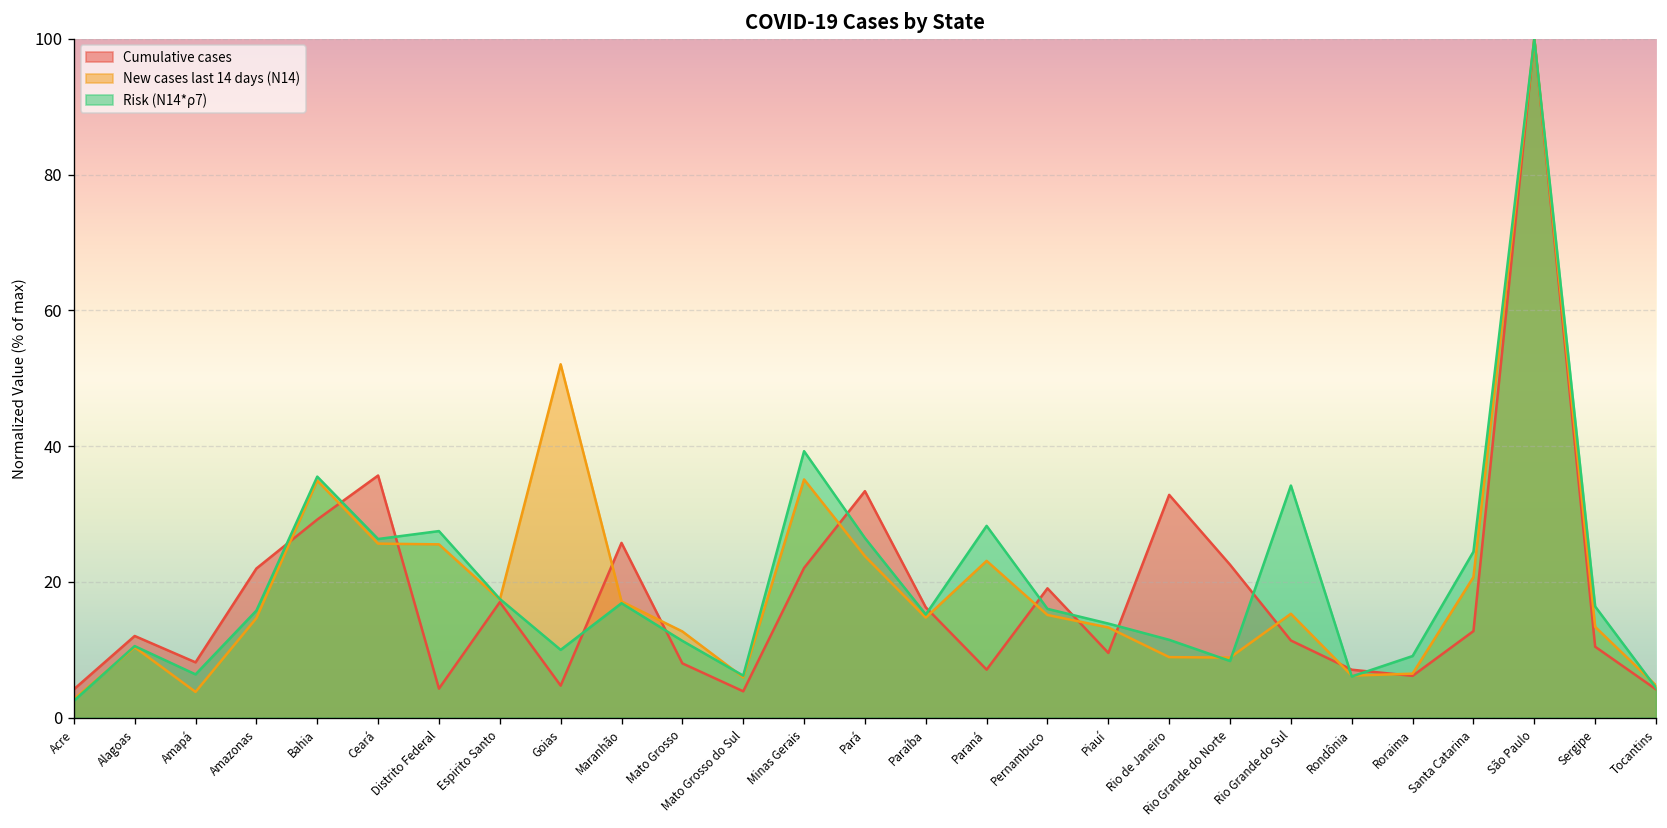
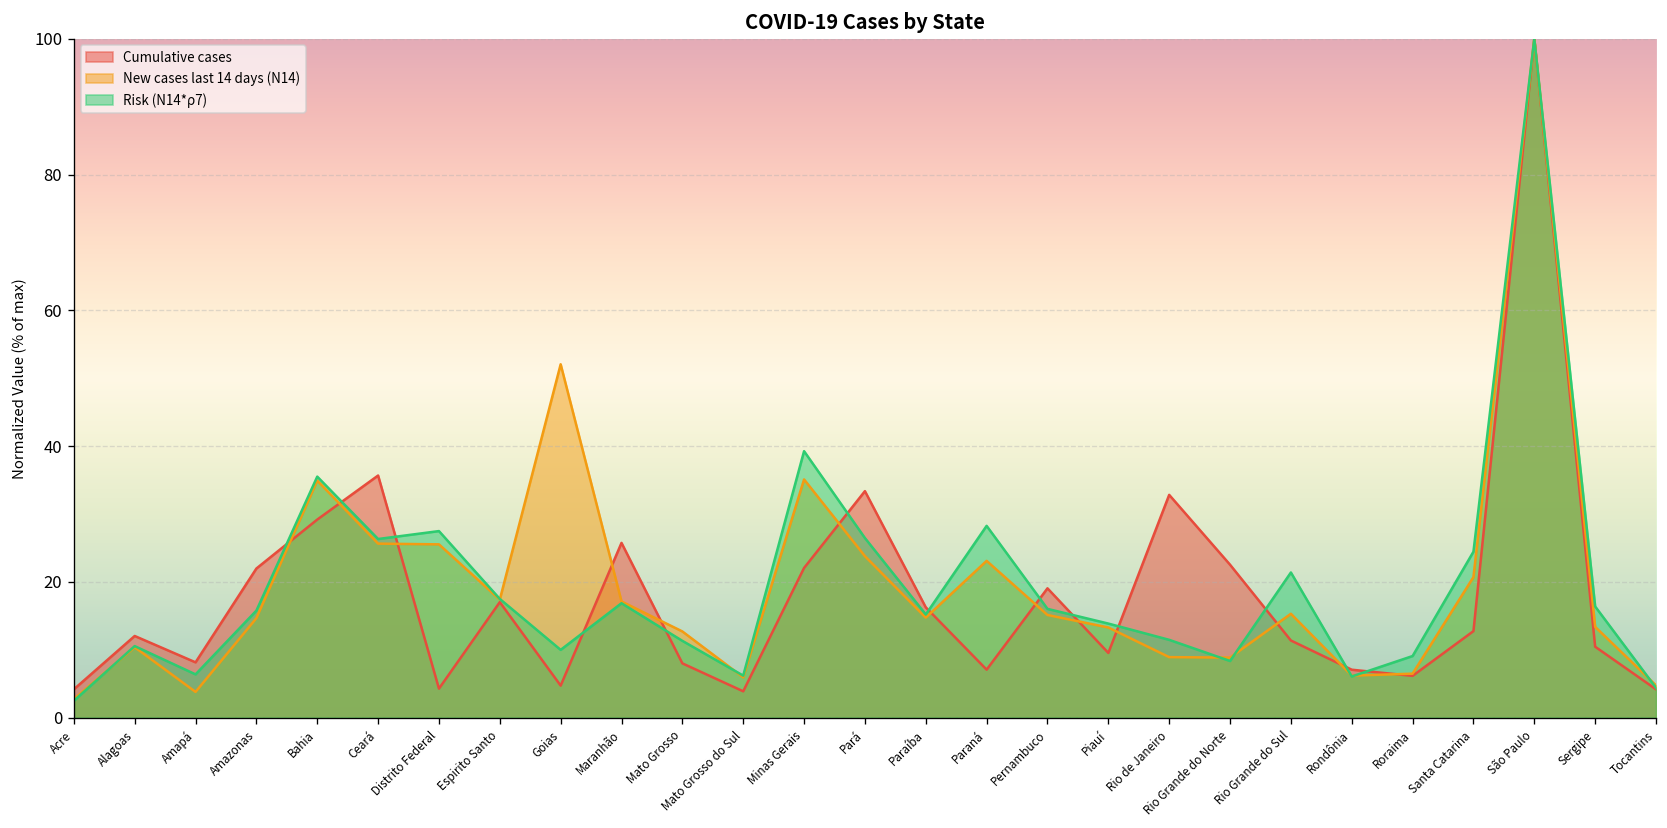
  {
    "Cumulative cases": {
      "Acre": 4,
      "Alagoas": 12,
      "Amapá": 8,
      "Amazonas": 22,
      "Bahia": 29,
      "Ceará": 36,
      "Distrito Federal": 4,
      "Goias": 5,
      "Maranhão": 26,
      "Mato Grosso": 8,
      "Mato Grosso do Sul": 4,
      "Minas Gerais": 22,
      "Pará": 33,
      "Paraíba": 16,
      "Paraná": 7,
      "Pernambuco": 19,
      "Piauí": 10,
      "Rio de Janeiro": 33,
      "Rio Grande do Norte": 23,
      "Rio Grande do Sul": 11,
      "Rondônia": 7,
      "Santa Catarina": 13,
      "Sergipe": 10
    },
    "New cases last 14 days (N14)": {
      "Amapá": 4,
      "Amazonas": 15,
      "Bahia": 35,
      "Ceará": 26,
      "Distrito Federal": 26,
      "Goias": 52,
      "Mato Grosso": 13,
      "Minas Gerais": 35,
      "Pará": 24,
      "Paraíba": 15,
      "Paraná": 23,
      "Pernambuco": 15,
      "Piauí": 13,
      "Rio de Janeiro": 9,
      "Rio Grande do Norte": 9,
      "Rio Grande do Sul": 15,
      "Santa Catarina": 21,
      "Sergipe": 13
    },
    "Risk (N14*ρ7)": {
      "Amapá": 6,
      "Amazonas": 16,
      "Bahia": 36,
      "Ceará": 26,
      "Distrito Federal": 27,
      "Goias": 10,
      "Mato Grosso": 11,
      "Minas Gerais": 39,
      "Pará": 26,
      "Paraíba": 15,
      "Paraná": 28,
      "Pernambuco": 16,
      "Piauí": 14,
      "Rio de Janeiro": 11,
      "Rio Grande do Norte": 8,
-     "Rio Grande do Sul": 34,
+     "Rio Grande do Sul": 21,
      "Roraima": 9,
      "Santa Catarina": 24,
      "Sergipe": 16
    }
  }
